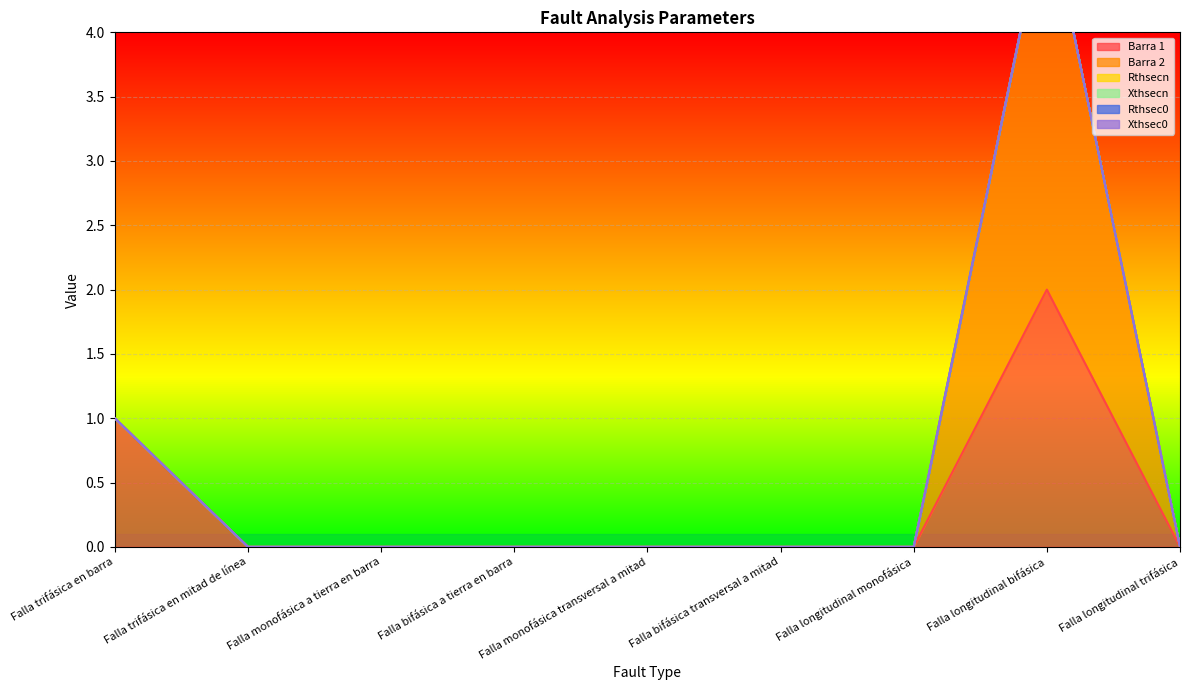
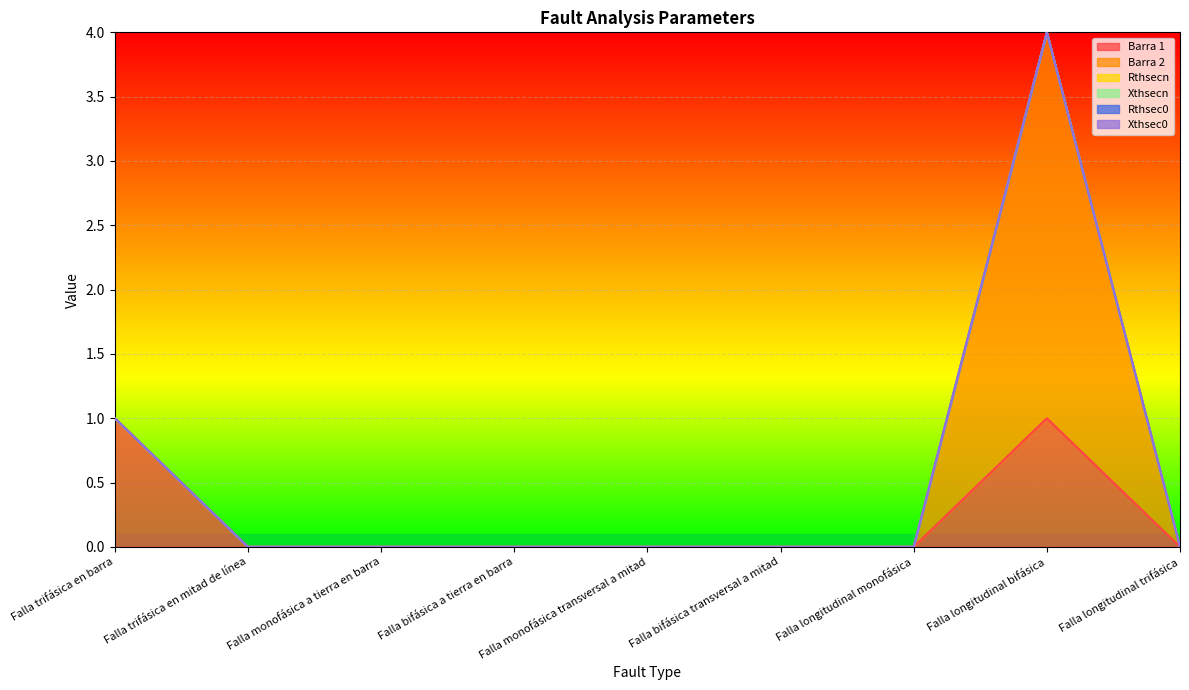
  {
    "Barra 1": {
-     "Falla longitudinal bifásica": 2
+     "Falla longitudinal bifásica": 1
    }
  }
